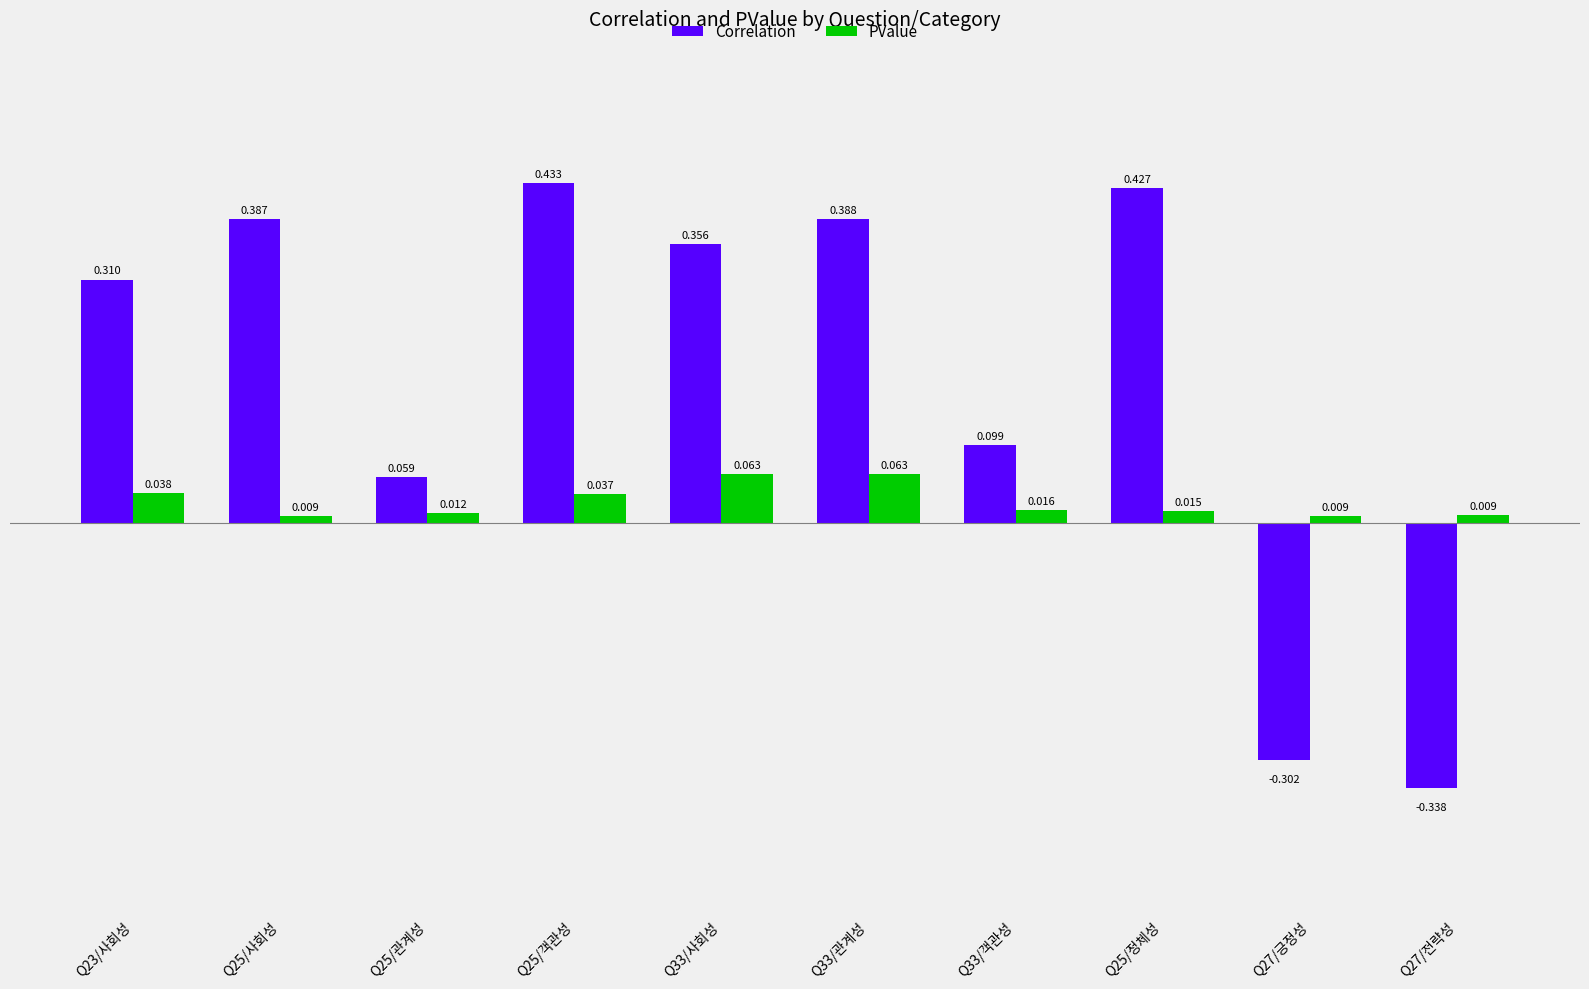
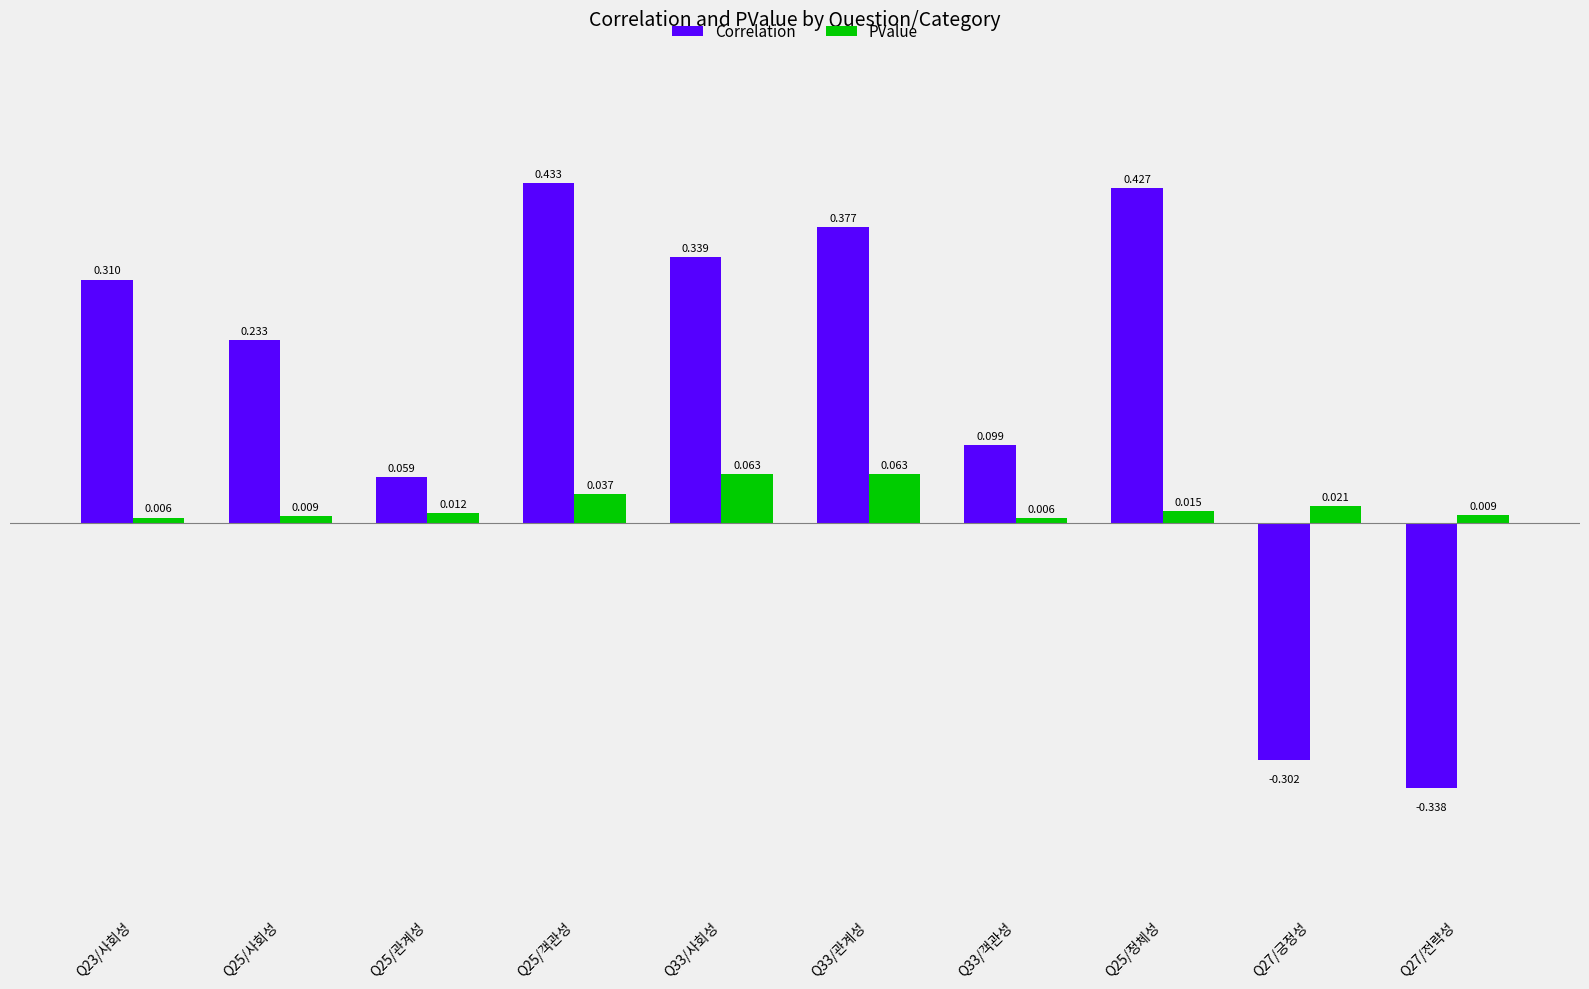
  {
    "Correlation": {
      "Q23/사회성": 0.310,
-     "Q25/사회성": 0.387,
+     "Q25/사회성": 0.233,
      "Q25/관계성": 0.059,
      "Q25/객관성": 0.433,
-     "Q33/사회성": 0.356,
-     "Q33/관계성": 0.388,
+     "Q33/사회성": 0.339,
+     "Q33/관계성": 0.377,
      "Q33/객관성": 0.099,
      "Q25/정체성": 0.427,
      "Q27/긍정성": -0.302,
      "Q27/전략성": -0.338
    },
    "PValue": {
-     "Q23/사회성": 0.038,
+     "Q23/사회성": 0.006,
      "Q25/사회성": 0.009,
      "Q25/관계성": 0.012,
      "Q25/객관성": 0.037,
      "Q33/사회성": 0.063,
      "Q33/관계성": 0.063,
-     "Q33/객관성": 0.016,
+     "Q33/객관성": 0.006,
      "Q25/정체성": 0.015,
-     "Q27/긍정성": 0.009,
+     "Q27/긍정성": 0.021,
      "Q27/전략성": 0.009
    }
  }
